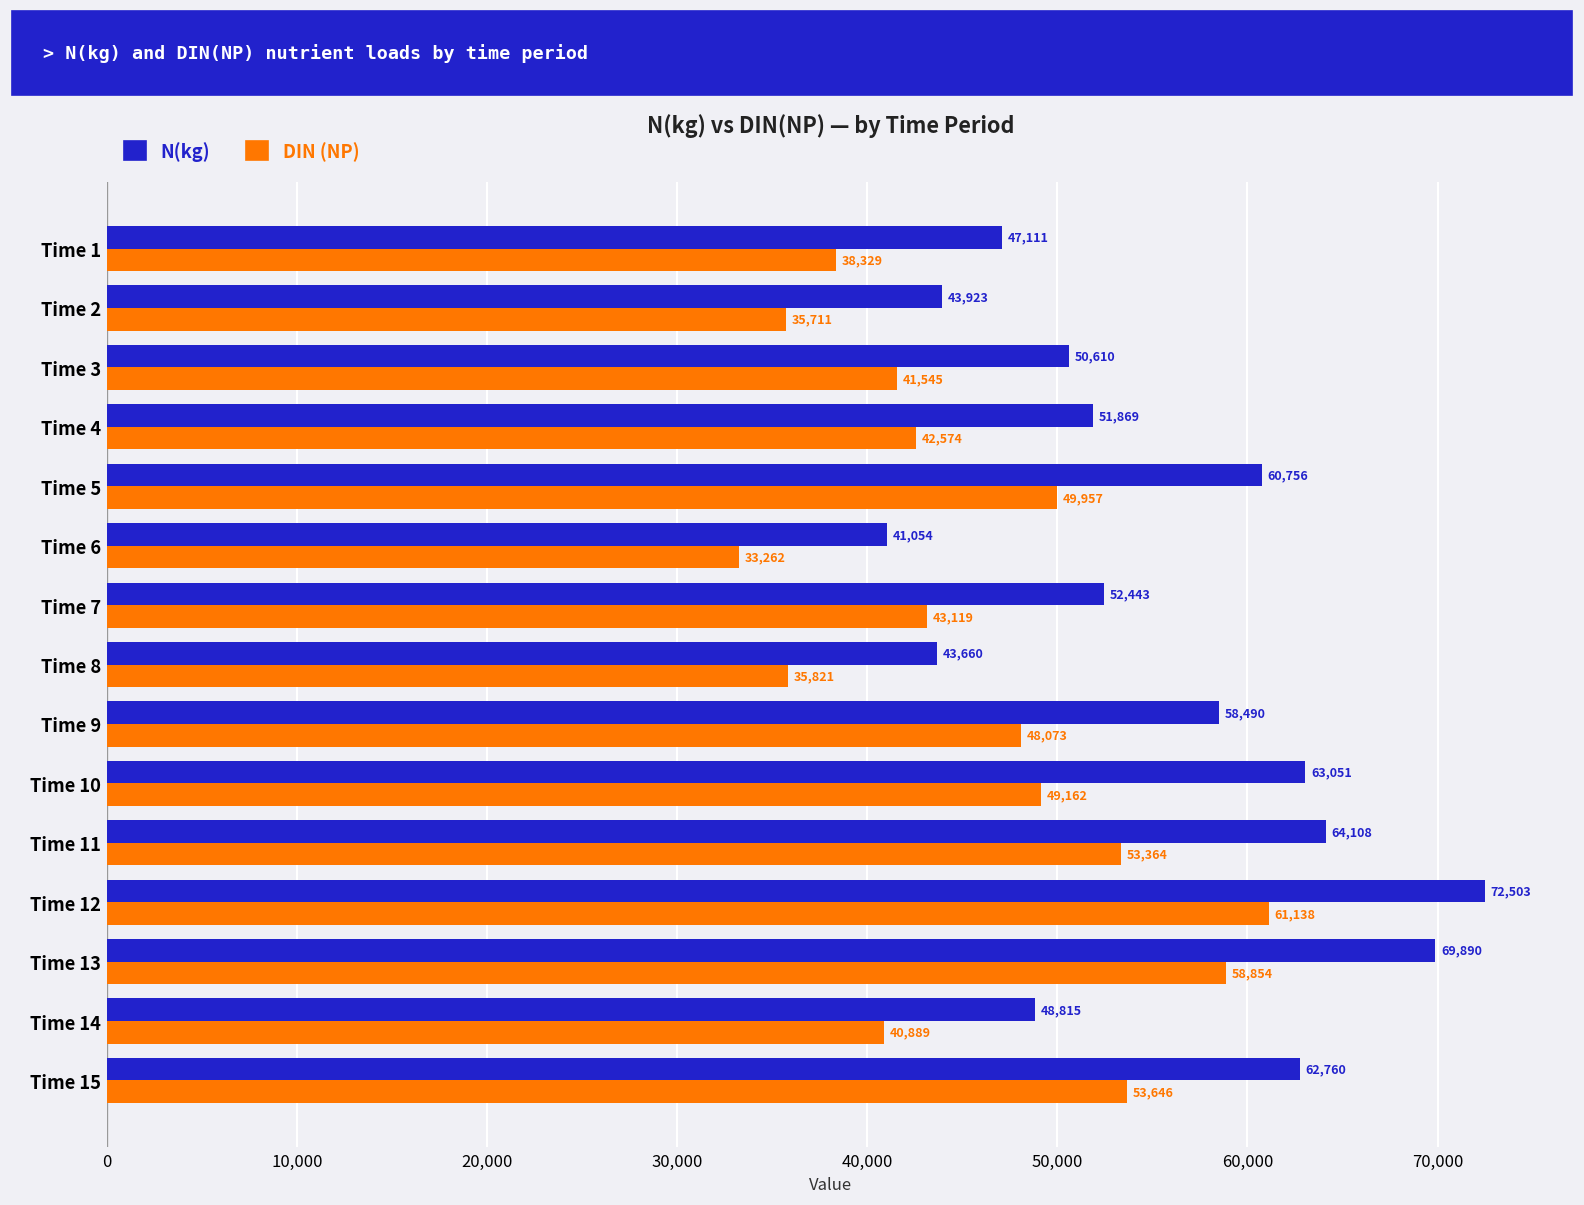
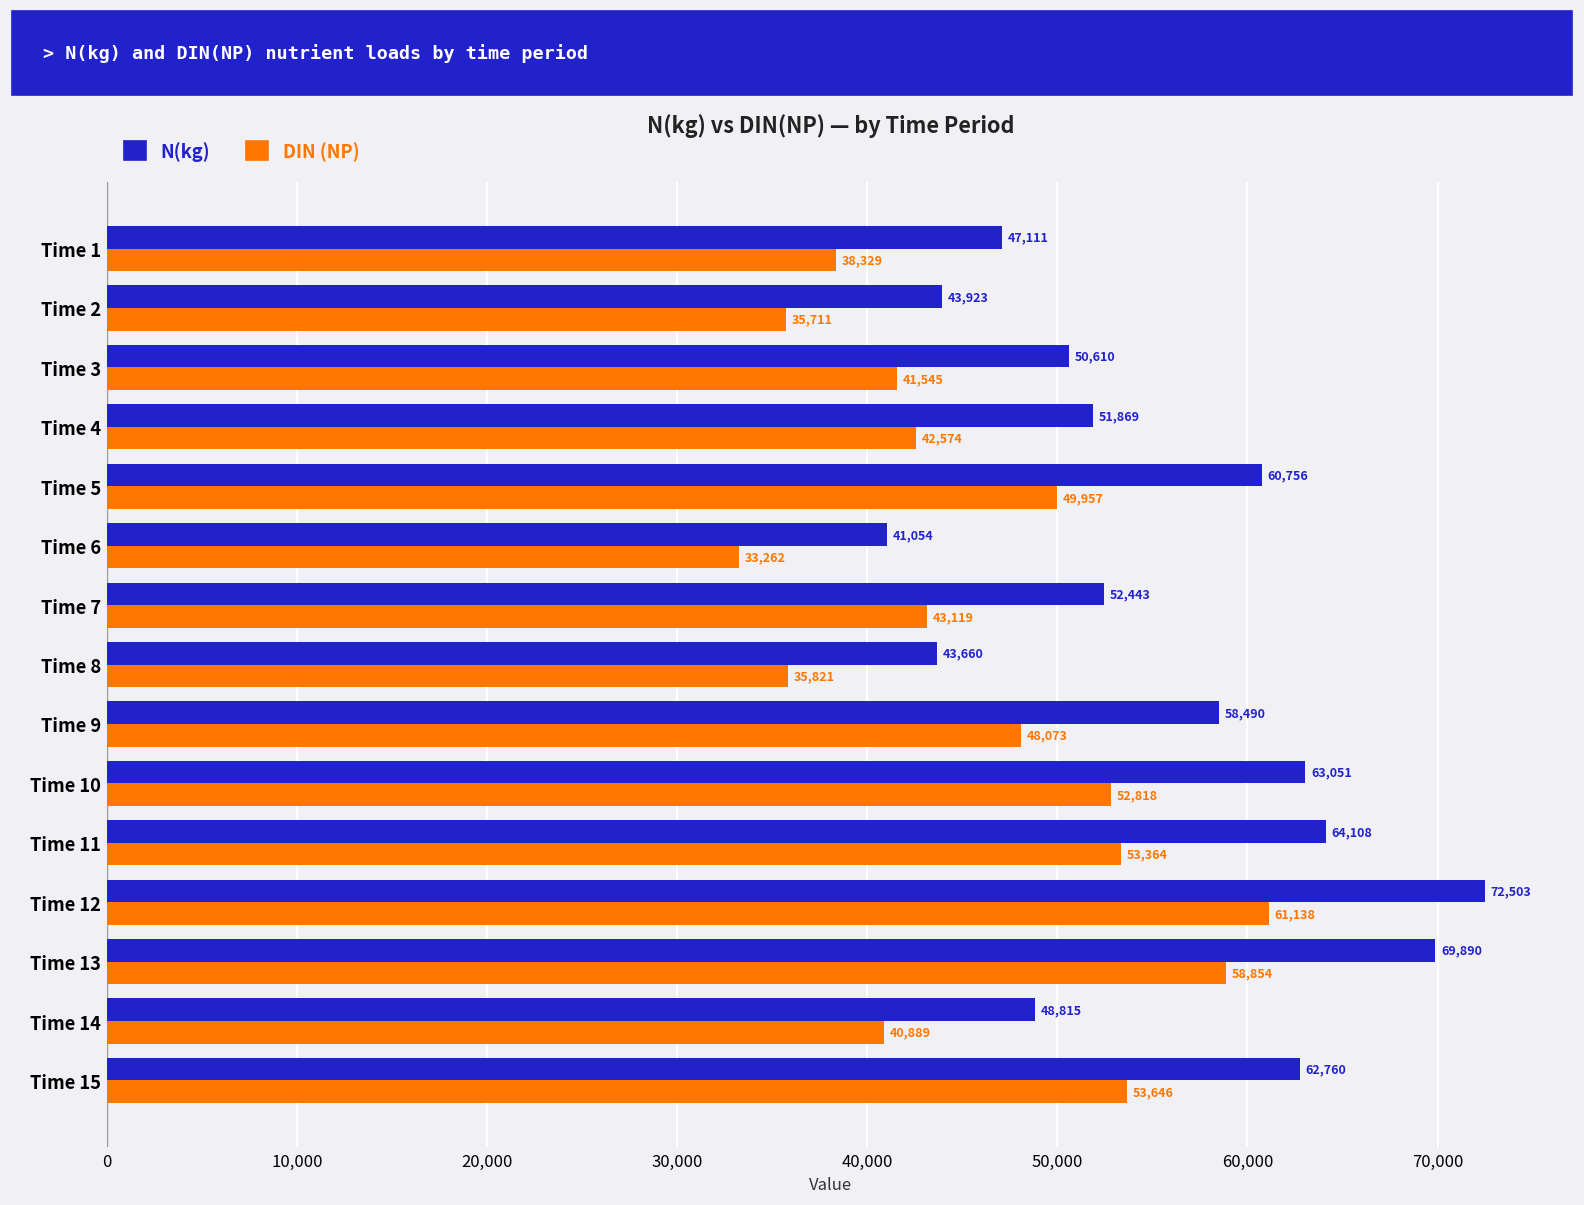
  {
    "N(kg)": {
      "Time 1": "47,111",
      "Time 2": "43,923",
      "Time 3": "50,610",
      "Time 4": "51,869",
      "Time 5": "60,756",
      "Time 6": "41,054",
      "Time 7": "52,443",
      "Time 8": "43,660",
      "Time 9": "58,490",
      "Time 10": "63,051",
      "Time 11": "64,108",
      "Time 12": "72,503",
      "Time 13": "69,890",
      "Time 14": "48,815",
      "Time 15": "62,760"
    },
    "DIN (NP)": {
      "Time 1": "38,329",
      "Time 2": "35,711",
      "Time 3": "41,545",
      "Time 4": "42,574",
      "Time 5": "49,957",
      "Time 6": "33,262",
      "Time 7": "43,119",
      "Time 8": "35,821",
      "Time 9": "48,073",
-     "Time 10": "49,162",
+     "Time 10": "52,818",
      "Time 11": "53,364",
      "Time 12": "61,138",
      "Time 13": "58,854",
      "Time 14": "40,889",
      "Time 15": "53,646"
    }
  }
